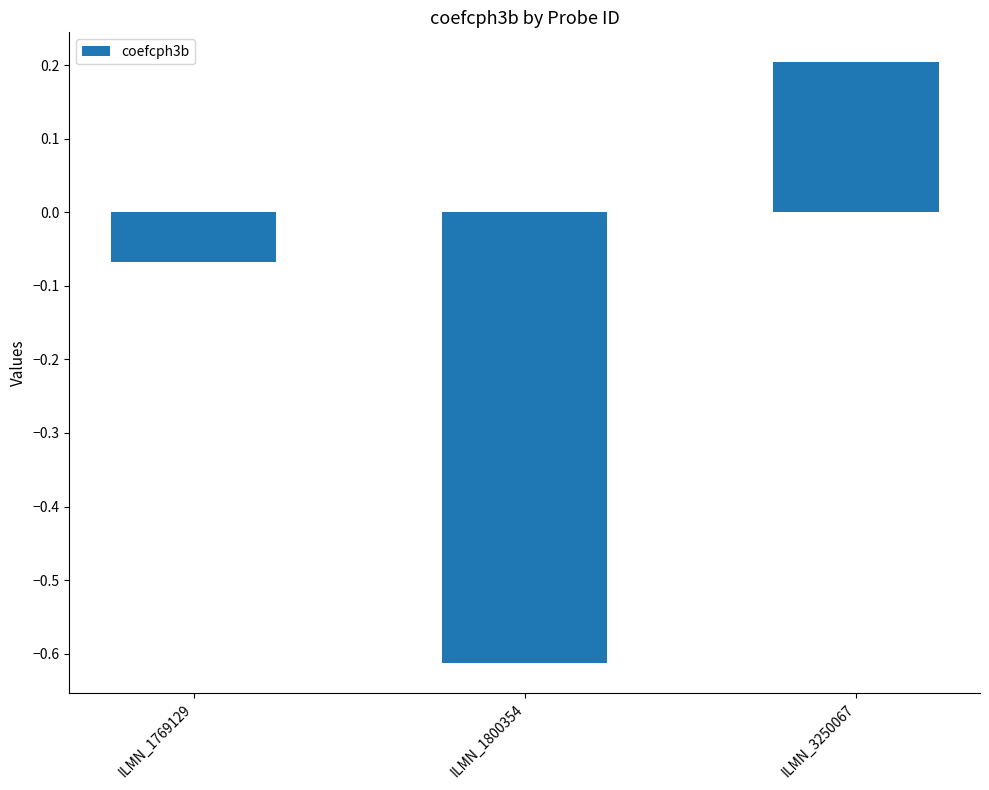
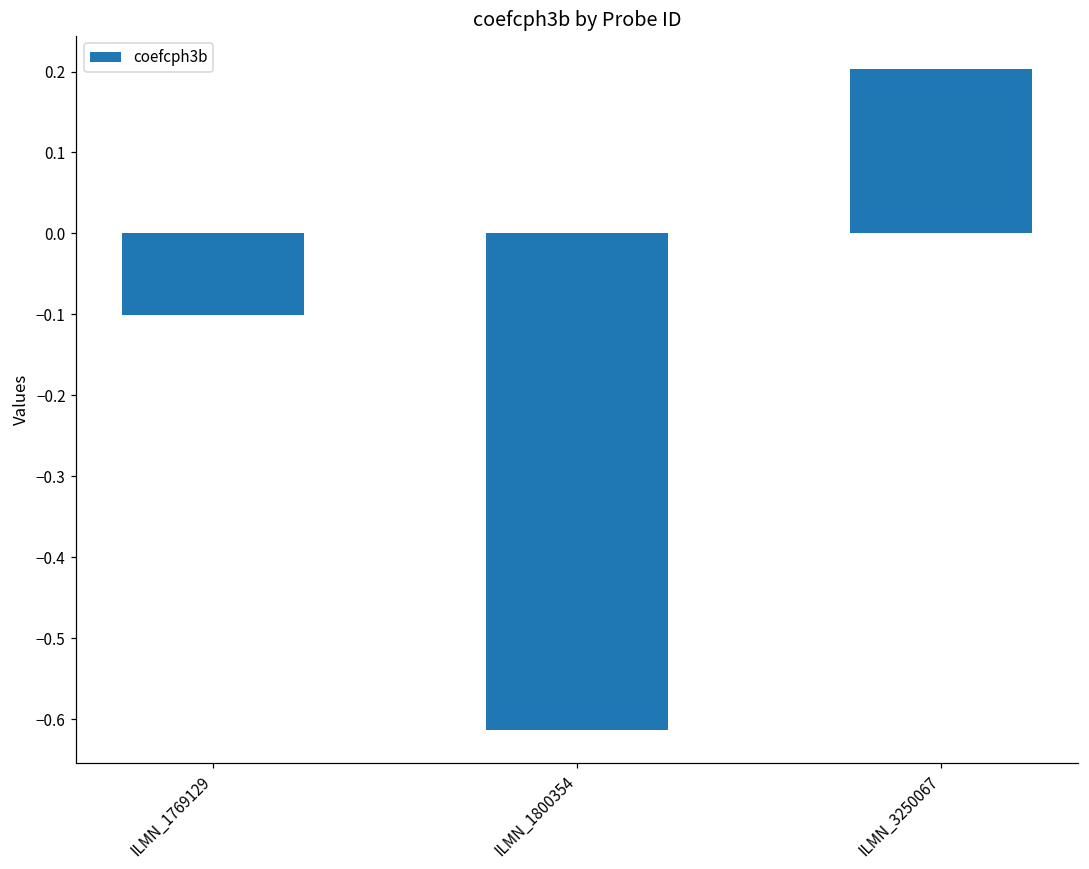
  {
-   "ILMN_1769129": -0.07,
+   "ILMN_1769129": -0.10,
    "ILMN_1800354": -0.61,
    "ILMN_3250067": 0.20
  }
